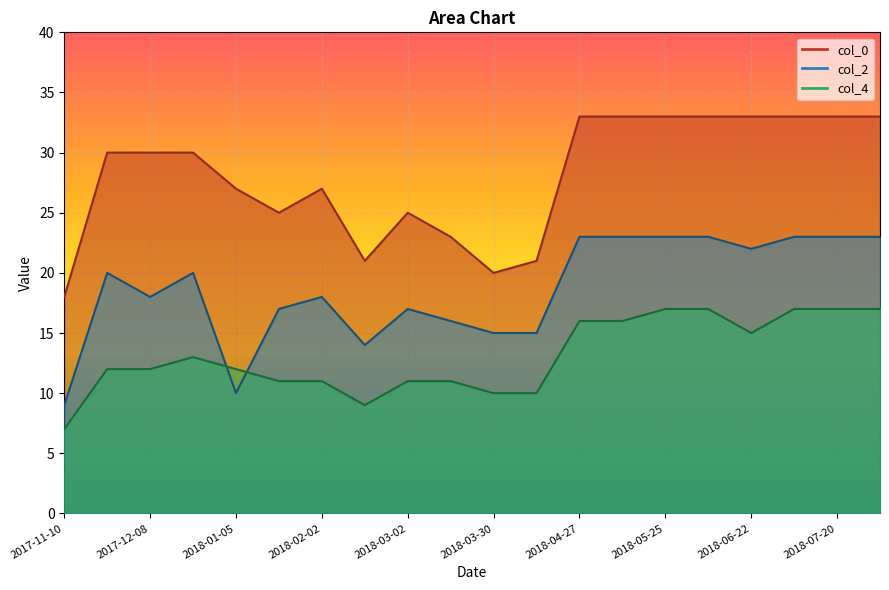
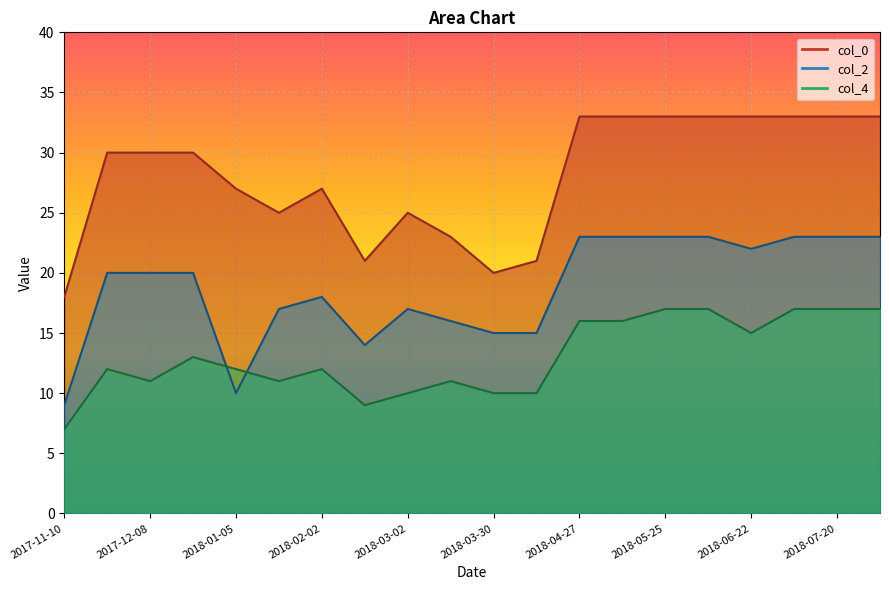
  {
    "col_0": {
      "2017-11-10": 18,
      "2017-12-08": 30,
      "2018-01-05": 27,
      "2018-02-02": 27,
      "2018-03-02": 25,
      "2018-03-30": 20,
      "2018-04-27": 33,
      "2018-05-25": 33,
      "2018-06-22": 33,
      "2018-07-20": 33
    },
    "col_2": {
      "2017-11-10": 9,
-     "2017-12-08": 18,
+     "2017-12-08": 20,
      "2018-01-05": 10,
      "2018-02-02": 18,
      "2018-03-02": 17,
      "2018-03-30": 15,
      "2018-04-27": 23,
      "2018-05-25": 23,
      "2018-06-22": 22,
      "2018-07-20": 23
    },
    "col_4": {
      "2017-11-10": 7,
-     "2017-12-08": 12,
+     "2017-12-08": 11,
      "2018-01-05": 12,
-     "2018-02-02": 11,
-     "2018-03-02": 11,
+     "2018-02-02": 12,
+     "2018-03-02": 10,
      "2018-03-30": 10,
      "2018-04-27": 16,
      "2018-05-25": 17,
      "2018-06-22": 15,
      "2018-07-20": 17
    }
  }
